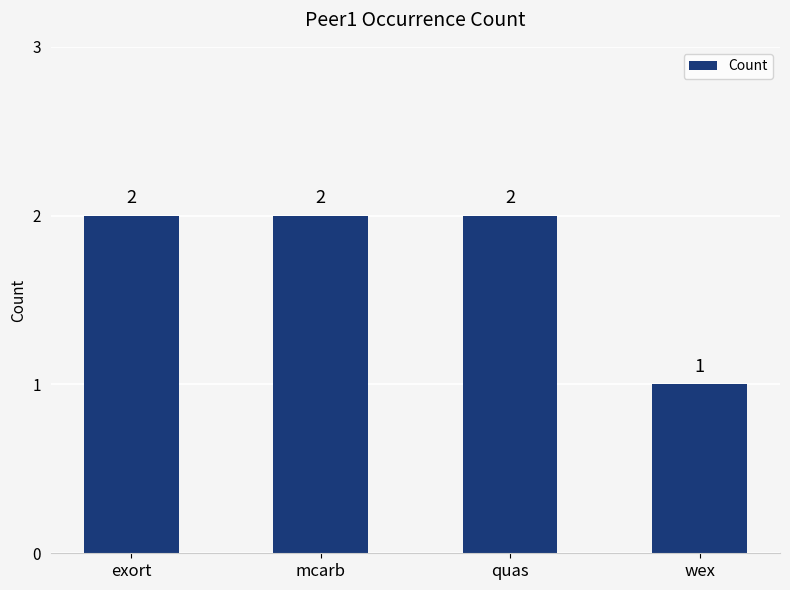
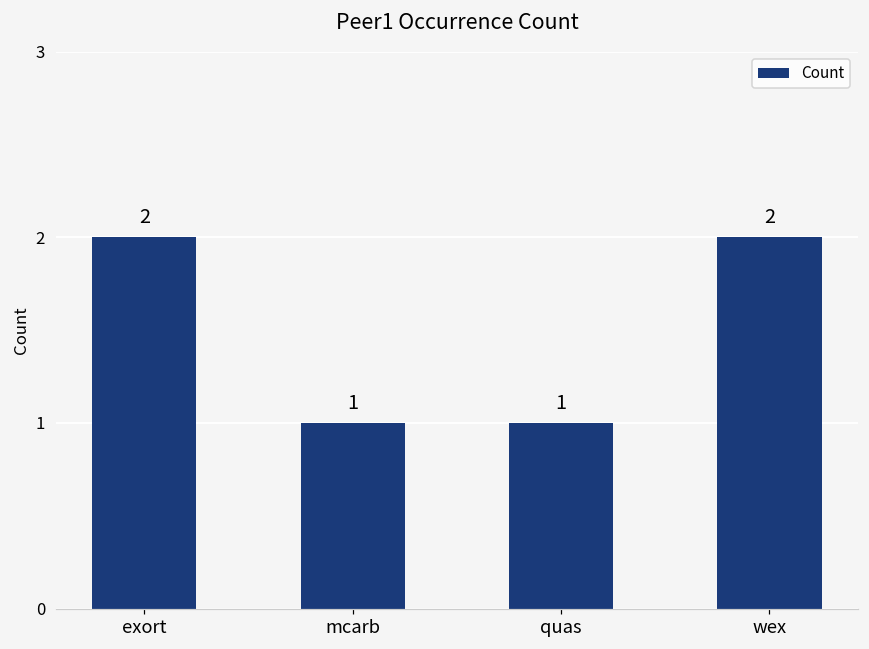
  {
    "exort": 2,
-   "mcarb": 2,
-   "quas": 2,
-   "wex": 1
+   "mcarb": 1,
+   "quas": 1,
+   "wex": 2
  }
